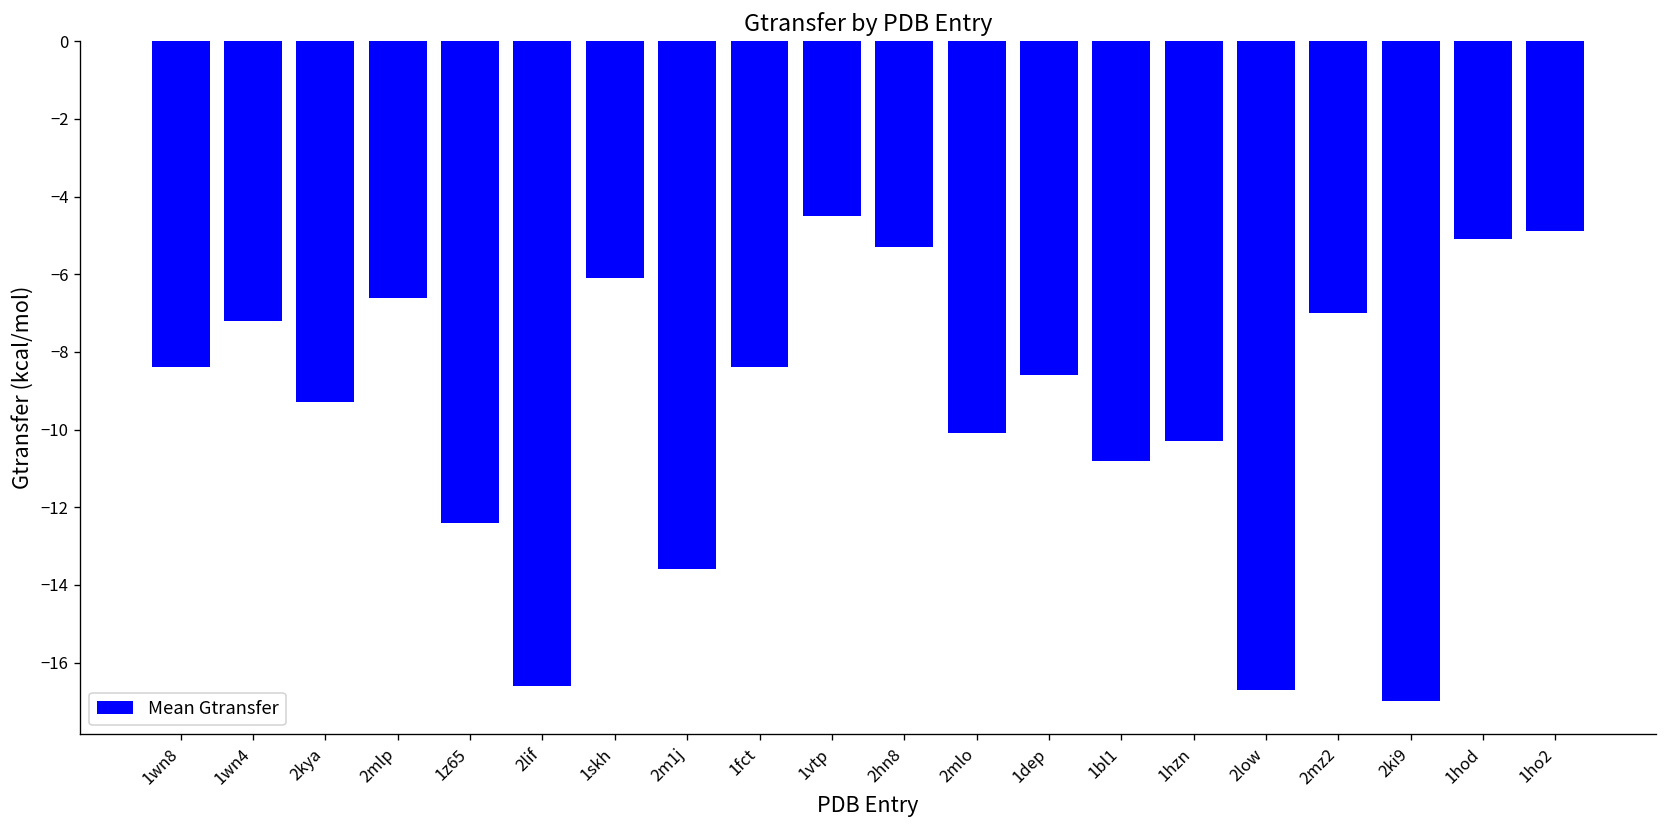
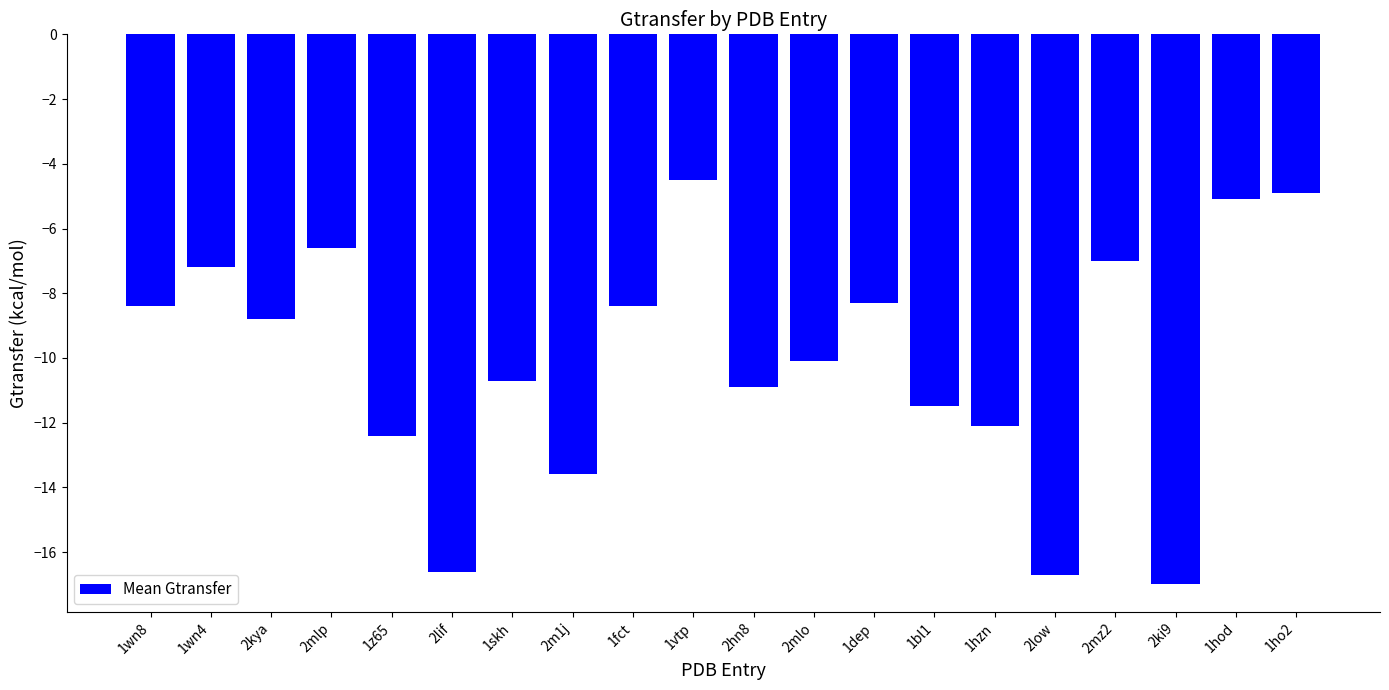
  {
    "1wn8": -8.4,
    "1wn4": -7.2,
-   "2kya": -9.3,
+   "2kya": -8.8,
    "2mlp": -6.6,
    "1z65": -12.4,
    "2lif": -16.6,
-   "1skh": -6.1,
+   "1skh": -10.7,
    "2m1j": -13.6,
    "1fct": -8.4,
    "1vtp": -4.5,
-   "2hn8": -5.3,
+   "2hn8": -10.9,
    "2mlo": -10.1,
-   "1dep": -8.6,
-   "1bl1": -10.8,
-   "1hzn": -10.3,
+   "1dep": -8.3,
+   "1bl1": -11.5,
+   "1hzn": -12.1,
    "2low": -16.7,
    "2mz2": -7.0,
    "2ki9": -17.0,
    "1hod": -5.1,
    "1ho2": -4.9
  }
